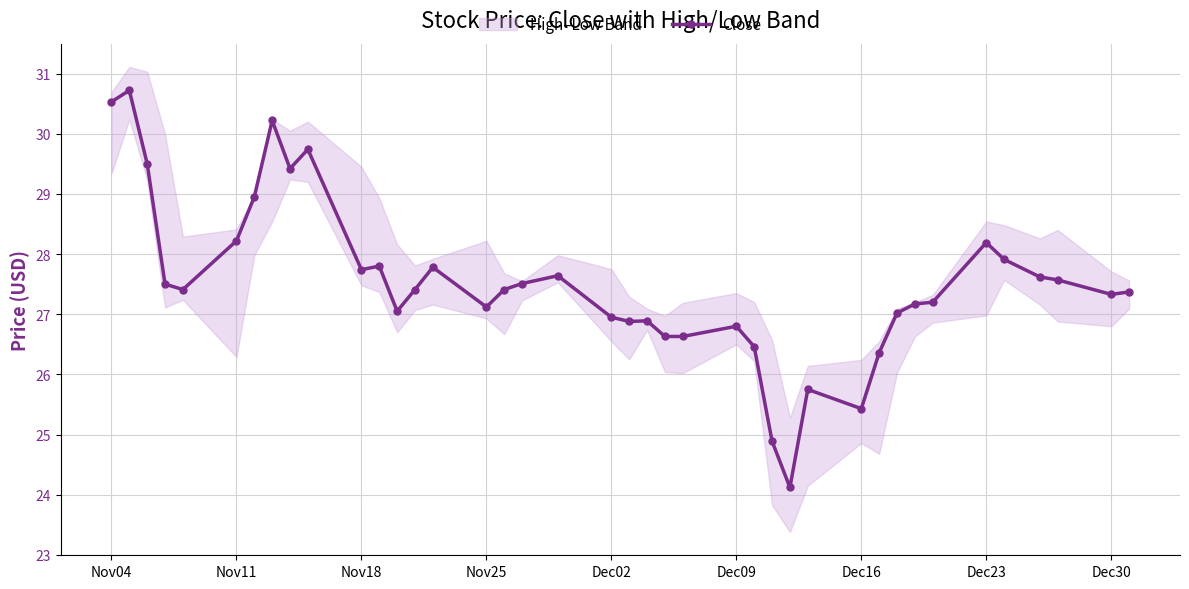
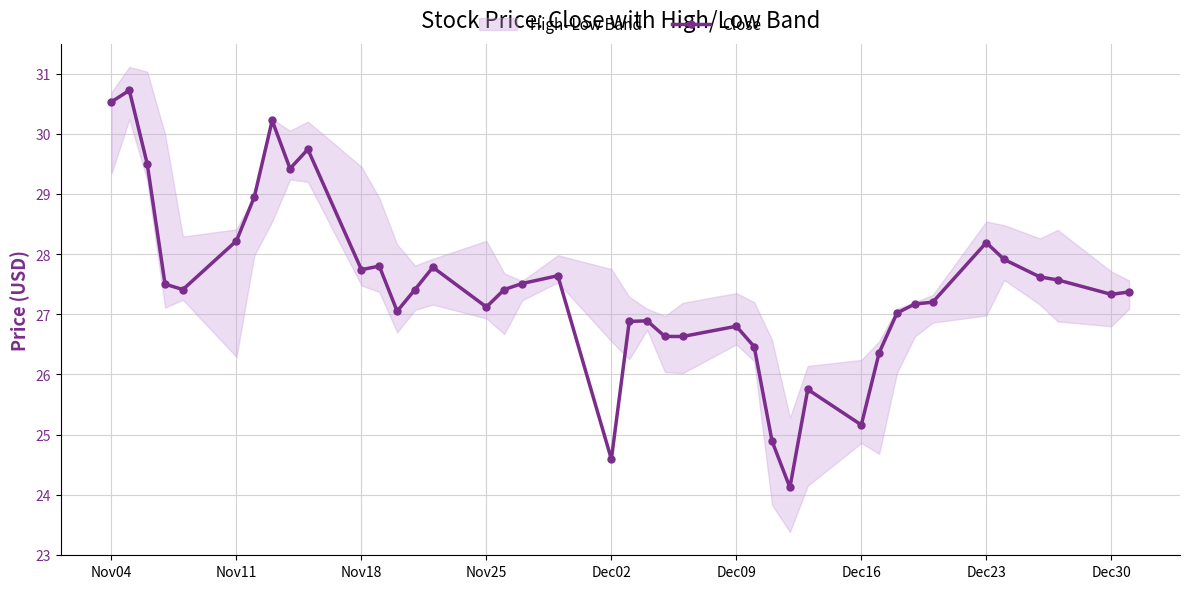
  {
    "Close": {
      "Nov04": 30.5,
      "Nov11": 28.2,
      "Nov18": 27.7,
      "Nov25": 27.1,
-     "Dec02": 27.0,
+     "Dec02": 24.6,
      "Dec09": 26.8,
-     "Dec16": 25.4,
+     "Dec16": 25.2,
      "Dec23": 28.2,
      "Dec30": 27.3
    }
  }
